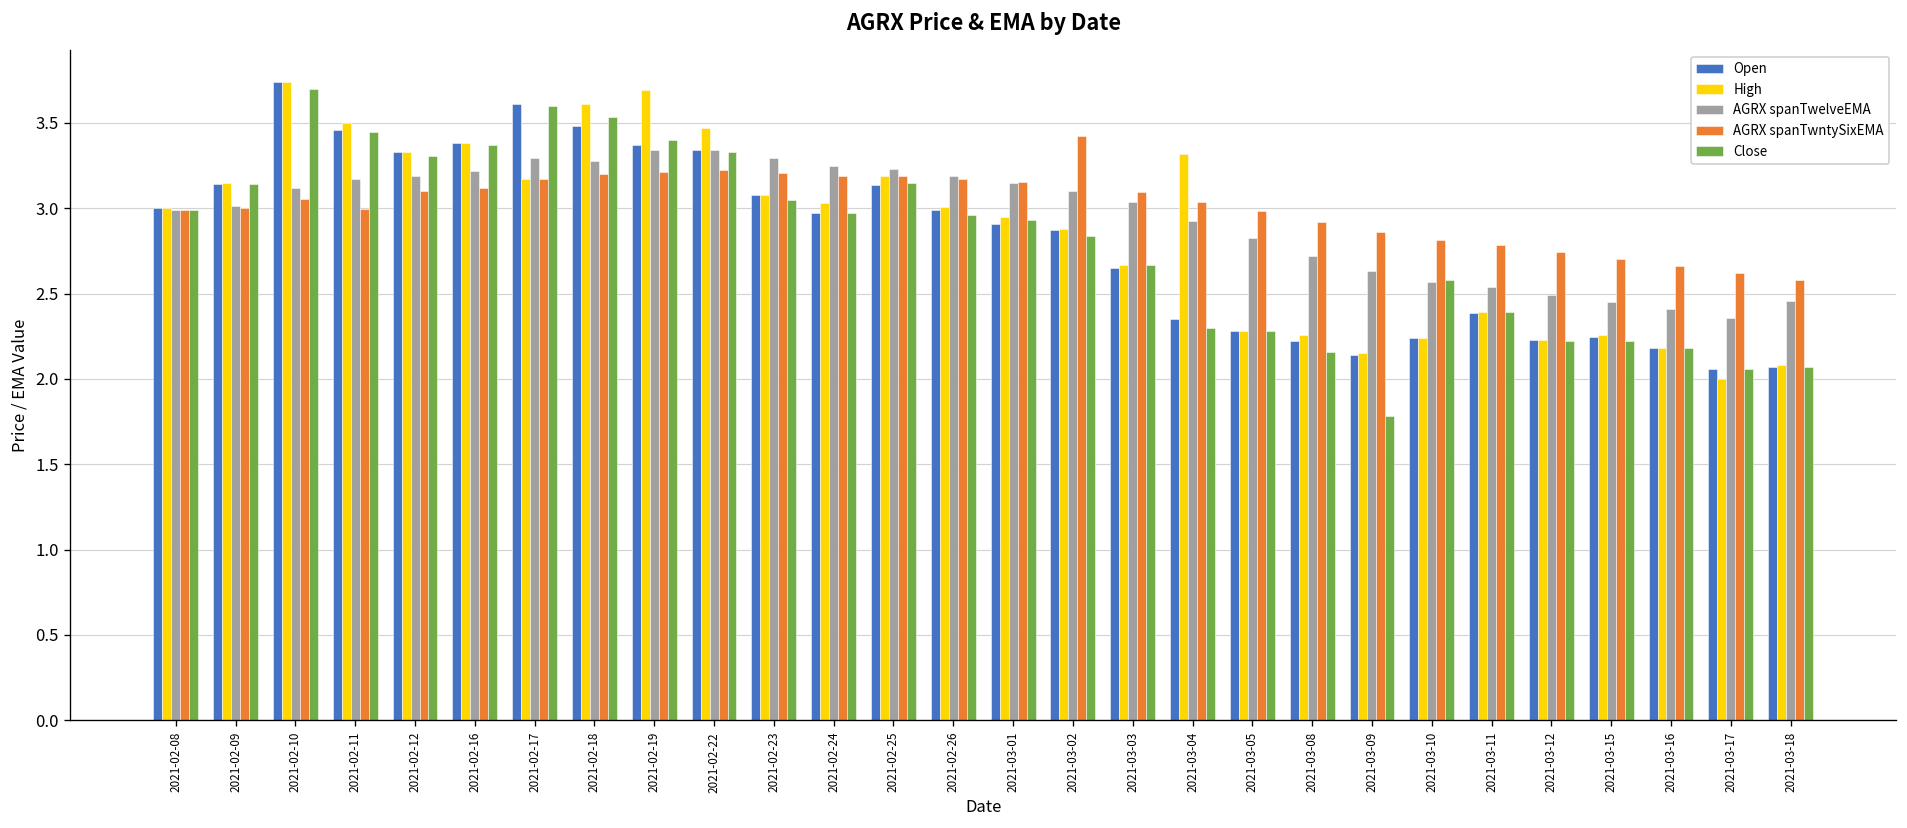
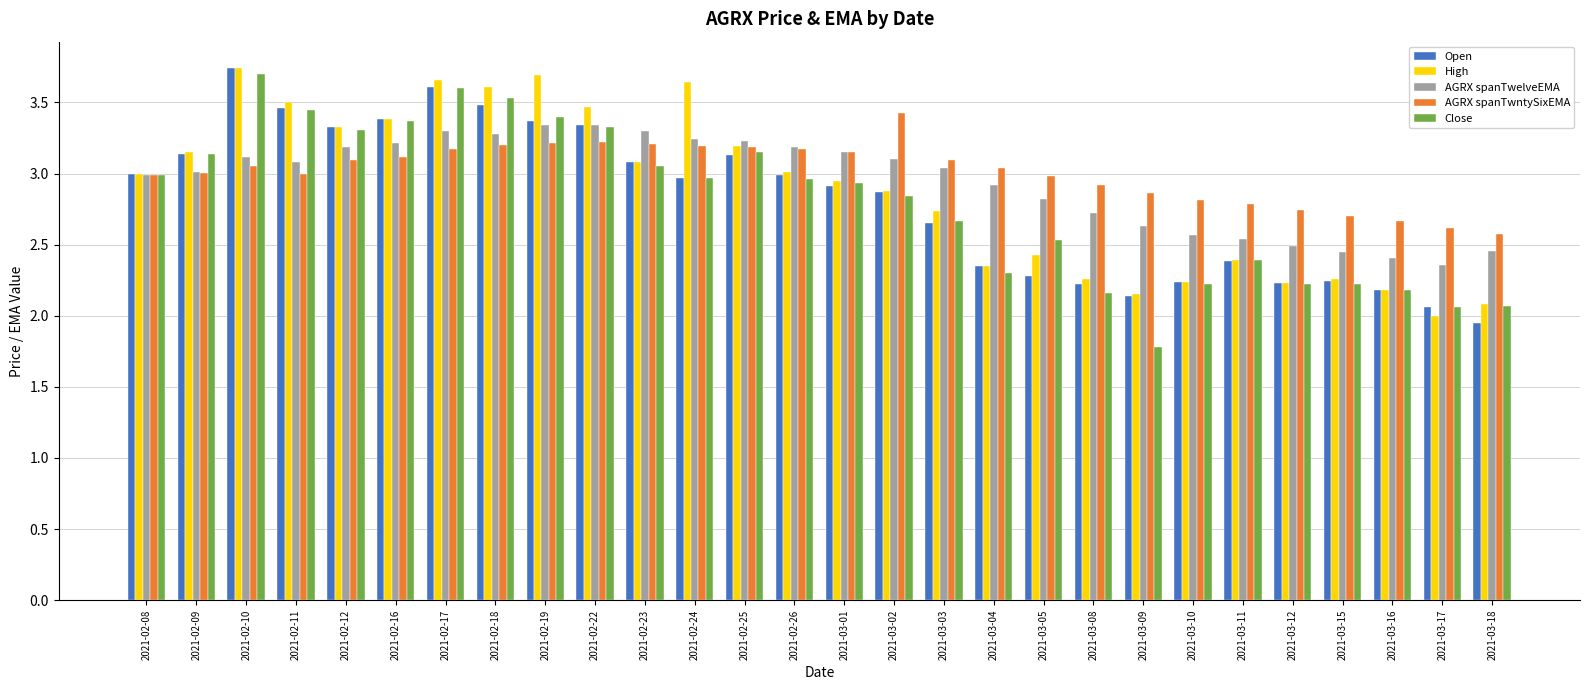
  {
    "Open": {
      "2021-02-08": 3.00,
      "2021-02-09": 3.14,
      "2021-02-10": 3.74,
      "2021-02-11": 3.46,
      "2021-02-12": 3.33,
      "2021-02-16": 3.38,
      "2021-02-17": 3.61,
      "2021-02-18": 3.48,
      "2021-02-19": 3.37,
      "2021-02-22": 3.34,
      "2021-02-23": 3.08,
      "2021-02-24": 2.97,
      "2021-02-25": 3.13,
      "2021-02-26": 2.99,
      "2021-03-01": 2.91,
      "2021-03-02": 2.87,
      "2021-03-03": 2.65,
      "2021-03-04": 2.35,
      "2021-03-05": 2.28,
      "2021-03-08": 2.22,
      "2021-03-09": 2.14,
      "2021-03-10": 2.24,
      "2021-03-11": 2.39,
      "2021-03-12": 2.23,
      "2021-03-15": 2.25,
      "2021-03-16": 2.18,
      "2021-03-17": 2.06,
-     "2021-03-18": 2.07
+     "2021-03-18": 1.95
    },
    "High": {
      "2021-02-08": 3.00,
      "2021-02-09": 3.15,
      "2021-02-10": 3.74,
      "2021-02-11": 3.50,
      "2021-02-12": 3.33,
      "2021-02-16": 3.38,
-     "2021-02-17": 3.17,
+     "2021-02-17": 3.66,
      "2021-02-18": 3.61,
      "2021-02-19": 3.69,
      "2021-02-22": 3.47,
      "2021-02-23": 3.08,
-     "2021-02-24": 3.03,
+     "2021-02-24": 3.64,
      "2021-02-25": 3.19,
      "2021-02-26": 3.01,
      "2021-03-01": 2.95,
      "2021-03-02": 2.88,
-     "2021-03-03": 2.67,
-     "2021-03-04": 3.32,
-     "2021-03-05": 2.28,
+     "2021-03-03": 2.73,
+     "2021-03-04": 2.35,
+     "2021-03-05": 2.43,
      "2021-03-08": 2.26,
      "2021-03-09": 2.15,
      "2021-03-10": 2.24,
      "2021-03-11": 2.39,
      "2021-03-12": 2.23,
      "2021-03-15": 2.26,
      "2021-03-16": 2.18,
      "2021-03-17": 2.00,
      "2021-03-18": 2.08
    },
    "AGRX spanTwelveEMA": {
      "2021-02-08": 2.99,
      "2021-02-09": 3.01,
      "2021-02-10": 3.12,
-     "2021-02-11": 3.17,
+     "2021-02-11": 3.08,
      "2021-02-12": 3.19,
      "2021-02-16": 3.22,
      "2021-02-17": 3.30,
      "2021-02-18": 3.28,
      "2021-02-19": 3.34,
      "2021-02-22": 3.34,
      "2021-02-23": 3.30,
      "2021-02-24": 3.25,
      "2021-02-25": 3.23,
      "2021-02-26": 3.19,
      "2021-03-01": 3.15,
      "2021-03-02": 3.10,
      "2021-03-03": 3.04,
      "2021-03-04": 2.92,
      "2021-03-05": 2.82,
      "2021-03-08": 2.72,
      "2021-03-09": 2.63,
      "2021-03-10": 2.57,
      "2021-03-11": 2.54,
      "2021-03-12": 2.49,
      "2021-03-15": 2.45,
      "2021-03-16": 2.41,
      "2021-03-17": 2.35,
      "2021-03-18": 2.46
    },
    "AGRX spanTwntySixEMA": {
      "2021-02-08": 2.99,
      "2021-02-09": 3.00,
      "2021-02-10": 3.05,
      "2021-02-11": 2.99,
      "2021-02-12": 3.10,
      "2021-02-16": 3.12,
      "2021-02-17": 3.17,
      "2021-02-18": 3.20,
      "2021-02-19": 3.21,
      "2021-02-22": 3.22,
      "2021-02-23": 3.21,
      "2021-02-24": 3.19,
      "2021-02-25": 3.19,
      "2021-02-26": 3.17,
      "2021-03-01": 3.15,
      "2021-03-02": 3.43,
      "2021-03-03": 3.10,
      "2021-03-04": 3.04,
      "2021-03-05": 2.98,
      "2021-03-08": 2.92,
      "2021-03-09": 2.86,
      "2021-03-10": 2.81,
      "2021-03-11": 2.78,
      "2021-03-12": 2.74,
      "2021-03-15": 2.70,
      "2021-03-16": 2.66,
      "2021-03-17": 2.62,
      "2021-03-18": 2.58
    },
    "Close": {
      "2021-02-08": 2.99,
      "2021-02-09": 3.14,
      "2021-02-10": 3.70,
      "2021-02-11": 3.45,
      "2021-02-12": 3.31,
      "2021-02-16": 3.37,
      "2021-02-17": 3.60,
      "2021-02-18": 3.53,
      "2021-02-19": 3.40,
      "2021-02-22": 3.33,
      "2021-02-23": 3.05,
      "2021-02-24": 2.97,
      "2021-02-25": 3.15,
      "2021-02-26": 2.96,
      "2021-03-01": 2.93,
      "2021-03-02": 2.84,
      "2021-03-03": 2.67,
      "2021-03-04": 2.30,
-     "2021-03-05": 2.28,
+     "2021-03-05": 2.53,
      "2021-03-08": 2.16,
      "2021-03-09": 1.78,
-     "2021-03-10": 2.58,
+     "2021-03-10": 2.22,
      "2021-03-11": 2.39,
      "2021-03-12": 2.22,
      "2021-03-15": 2.22,
      "2021-03-16": 2.18,
      "2021-03-17": 2.06,
      "2021-03-18": 2.07
    }
  }
